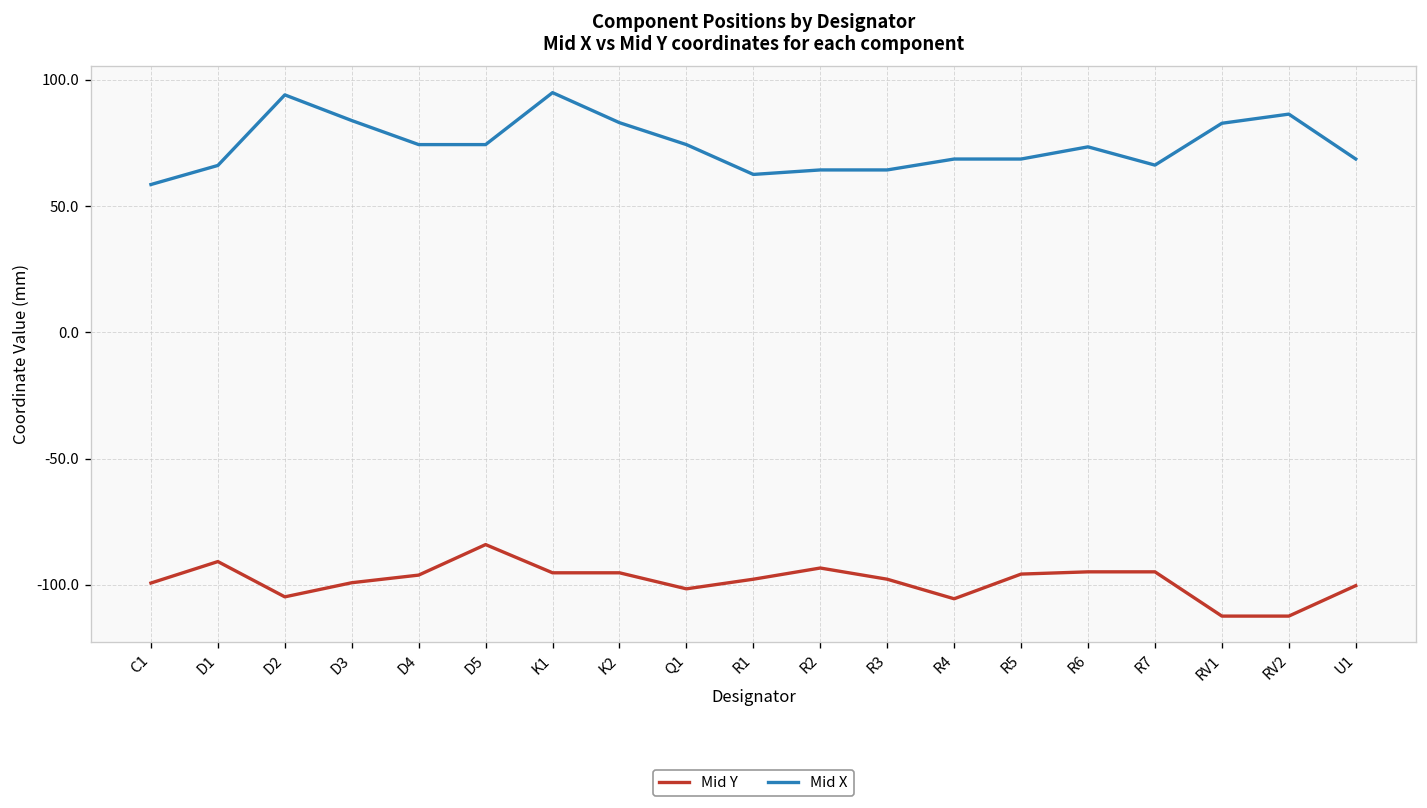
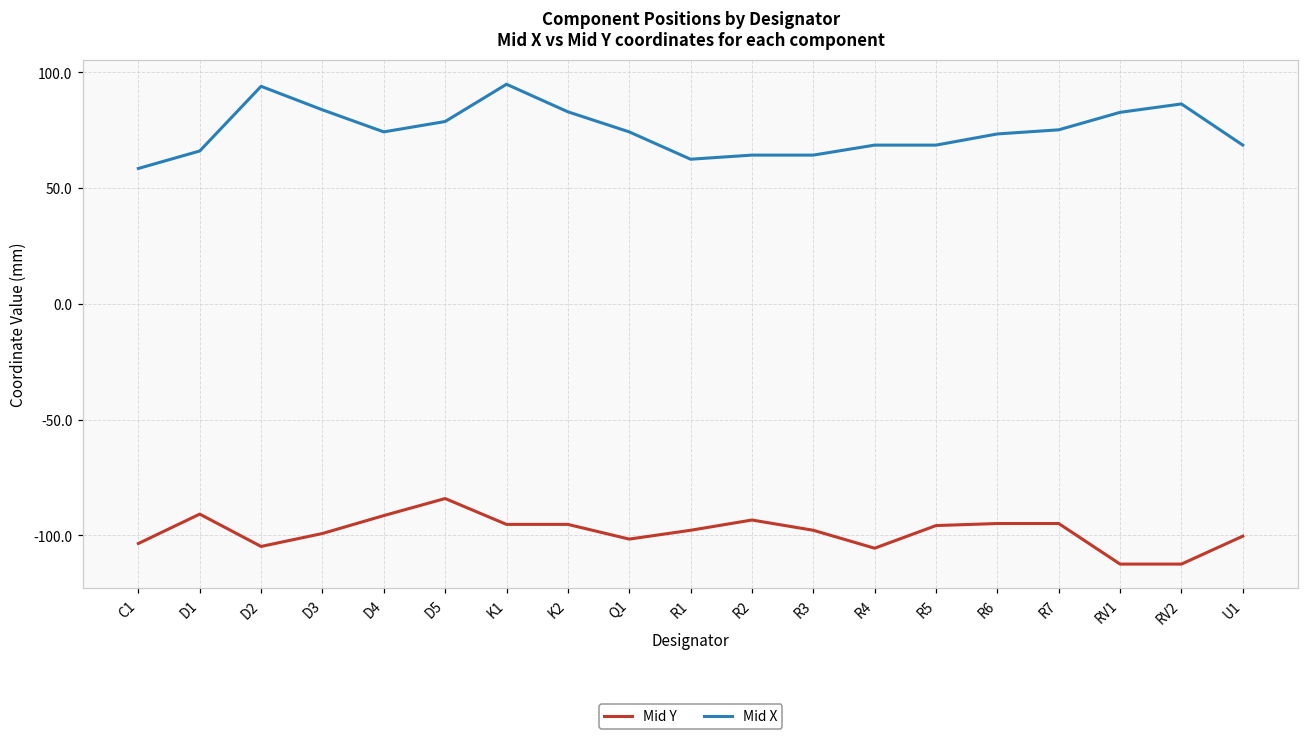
  {
    "Mid Y": {
-     "C1": -99,
+     "C1": -104,
      "D1": -91,
      "D2": -105,
      "D3": -99,
-     "D4": -96,
+     "D4": -91,
      "D5": -84,
      "K1": -95,
      "K2": -95,
      "Q1": -102,
      "R1": -98,
      "R2": -93,
      "R3": -98,
      "R4": -106,
      "R5": -96,
      "R6": -95,
      "R7": -95,
      "RV1": -112,
      "RV2": -112,
      "U1": -100
    },
    "Mid X": {
      "C1": 58,
      "D1": 66,
      "D2": 94,
      "D3": 84,
      "D4": 74,
-     "D5": 74,
+     "D5": 79,
      "K1": 95,
      "K2": 83,
      "Q1": 74,
      "R1": 62,
      "R2": 64,
      "R3": 64,
      "R4": 69,
      "R5": 69,
      "R6": 73,
-     "R7": 66,
+     "R7": 75,
      "RV1": 83,
      "RV2": 86,
      "U1": 69
    }
  }
